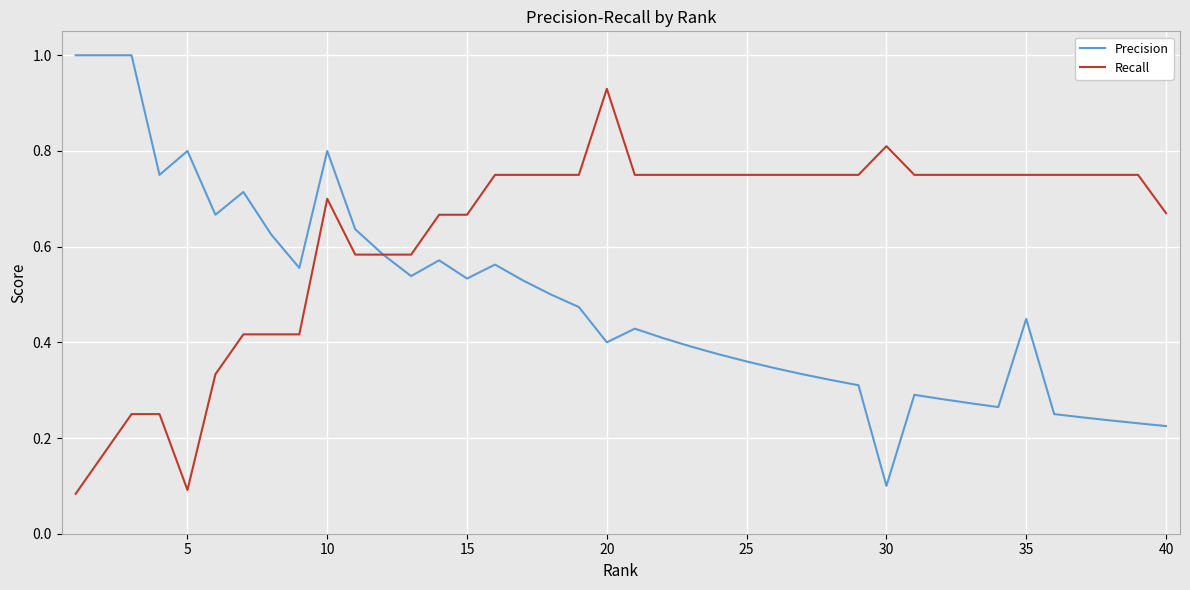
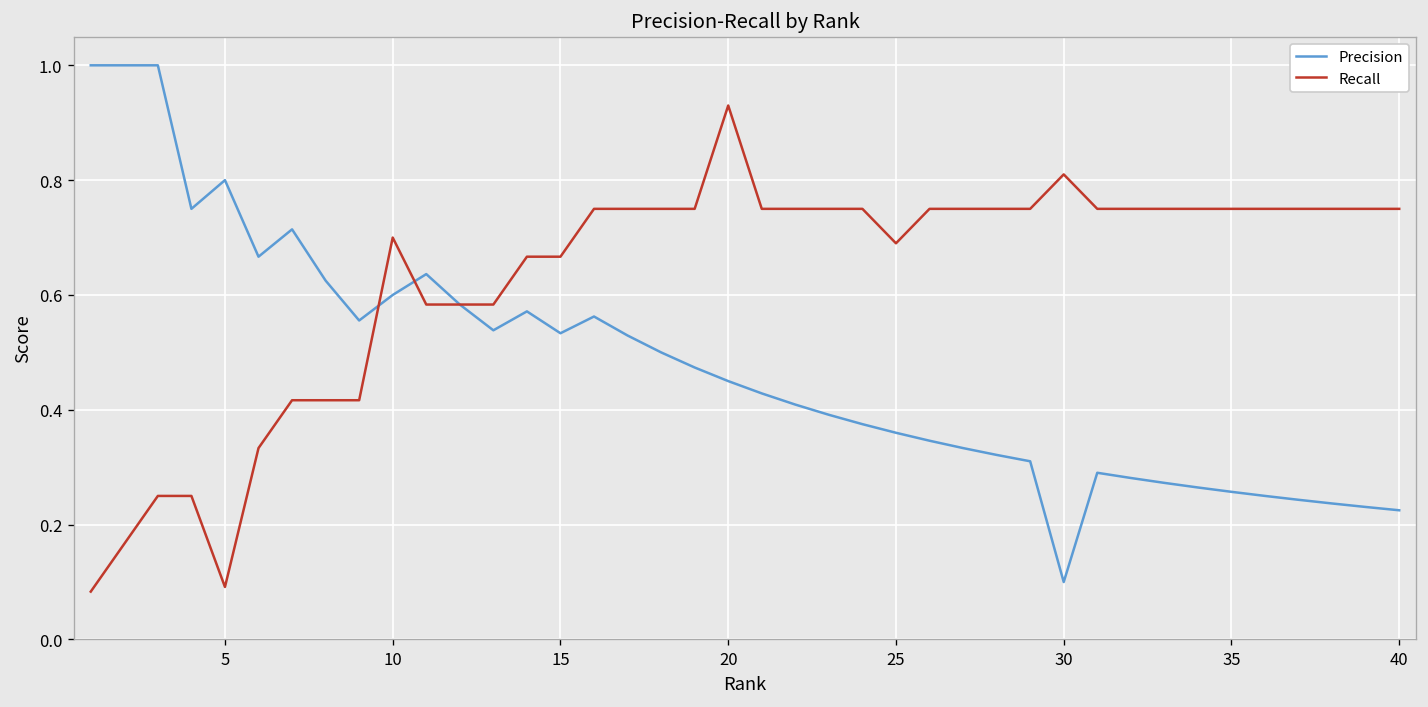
  {
    "Precision": {
      "5": 0.80,
-     "10": 0.8,
+     "10": 0.6,
      "15": 0.53,
-     "20": 0.40,
+     "20": 0.45,
      "25": 0.36,
      "30": 0.10,
-     "35": 0.45,
+     "35": 0.26,
      "40": 0.23
    },
    "Recall": {
      "5": 0.09,
      "10": 0.70,
      "15": 0.67,
      "20": 0.93,
-     "25": 0.75,
+     "25": 0.69,
      "30": 0.81,
      "35": 0.75,
-     "40": 0.67
+     "40": 0.75
    }
  }
